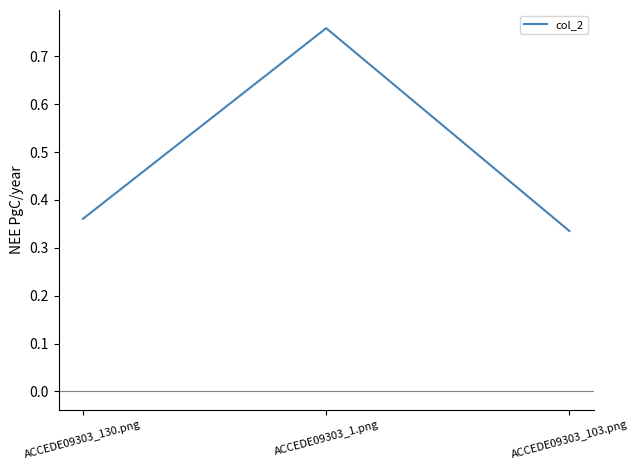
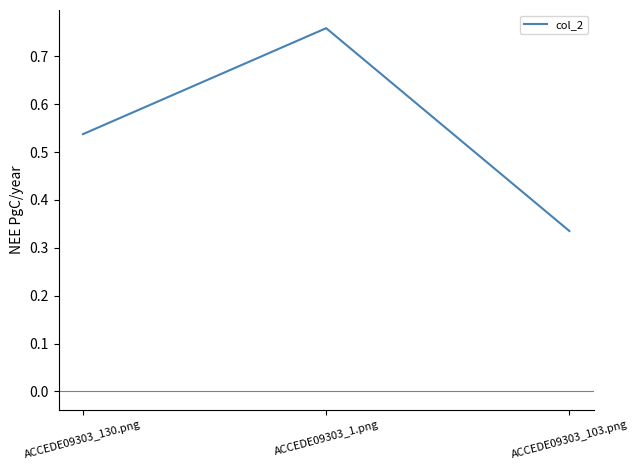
  {
-   "ACCEDE09303_130.png": 0.36,
+   "ACCEDE09303_130.png": 0.54,
    "ACCEDE09303_1.png": 0.76,
    "ACCEDE09303_103.png": 0.34
  }
